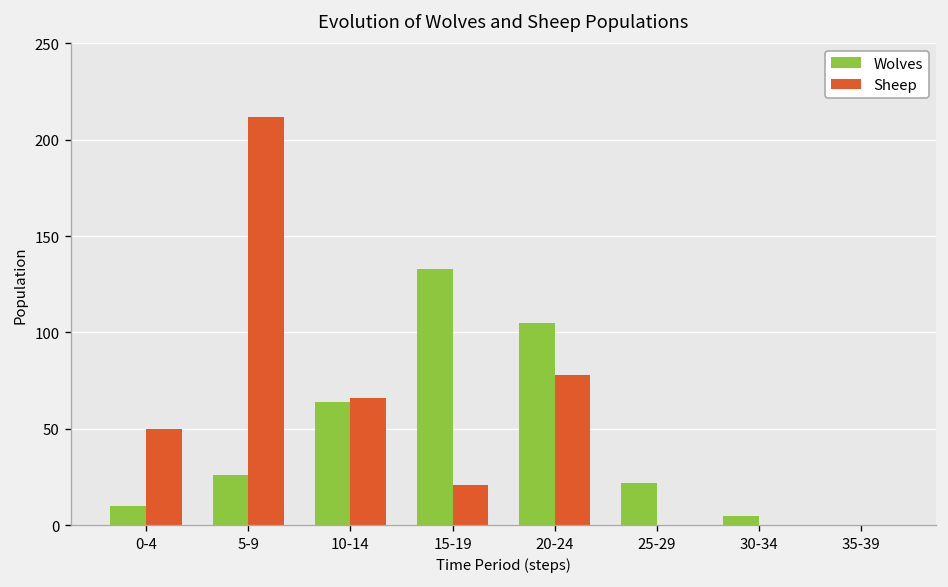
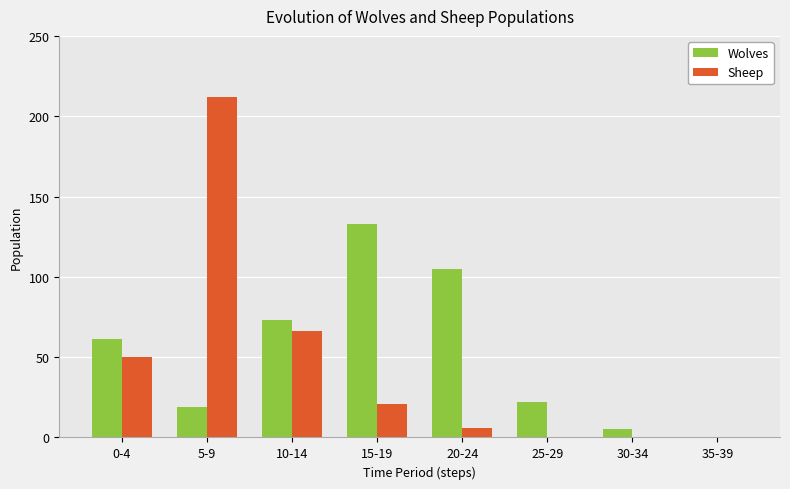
  {
    "Wolves": {
-     "0-4": 10,
-     "5-9": 26,
-     "10-14": 64,
+     "0-4": 61,
+     "5-9": 19,
+     "10-14": 73,
      "15-19": 133,
      "20-24": 105,
      "25-29": 22,
      "30-34": 5,
      "35-39": 0
    },
    "Sheep": {
      "0-4": 50,
      "5-9": 212,
      "10-14": 66,
      "15-19": 21,
-     "20-24": 78,
+     "20-24": 6,
      "25-29": 0,
      "30-34": 0,
      "35-39": 0
    }
  }
